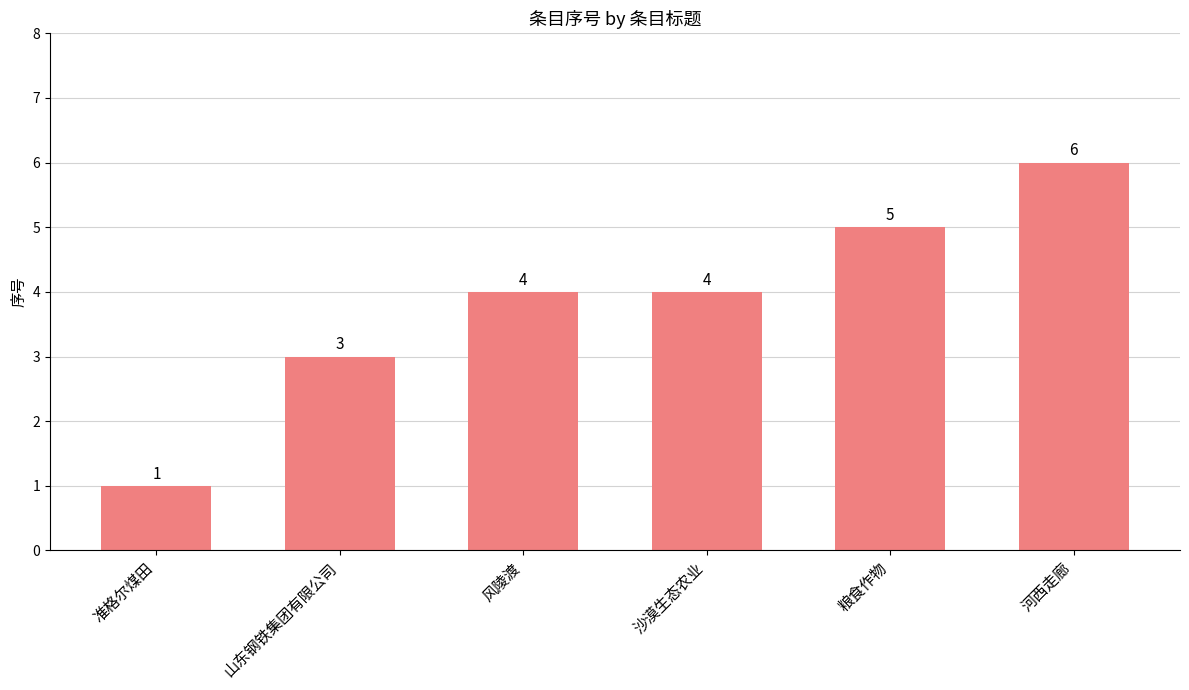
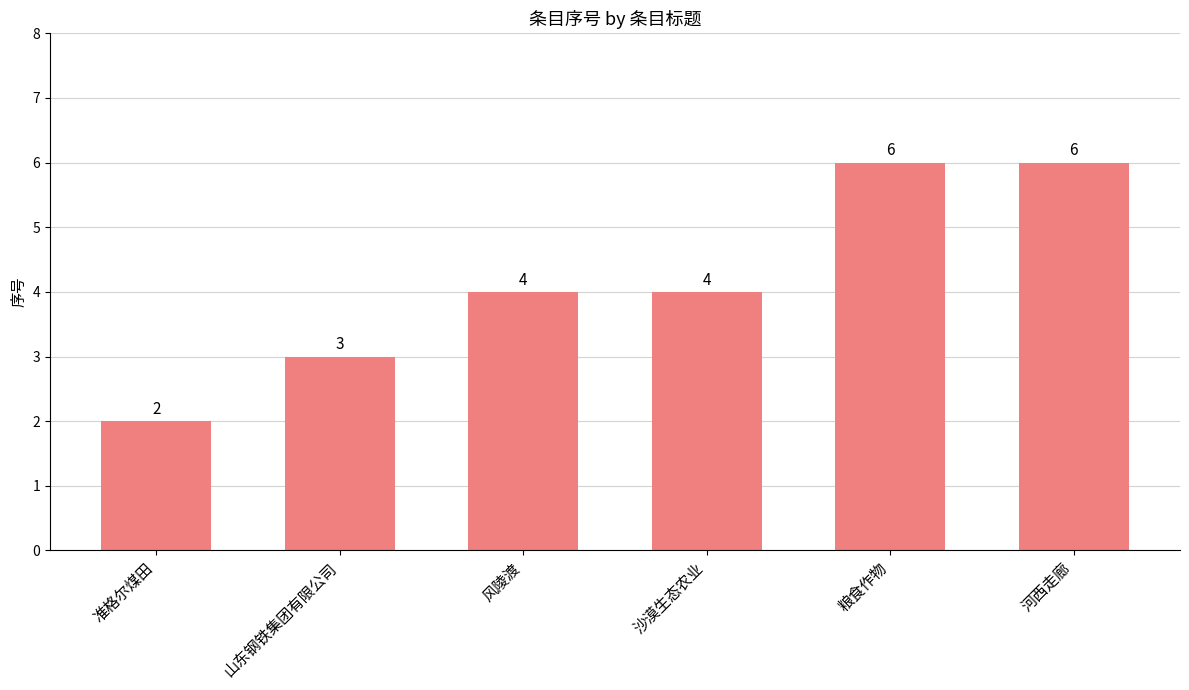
  {
-   "准格尔煤田": 1,
+   "准格尔煤田": 2,
    "山东钢铁集团有限公司": 3,
    "风陵渡": 4,
    "沙漠生态农业": 4,
-   "粮食作物": 5,
+   "粮食作物": 6,
    "河西走廊": 6
  }
